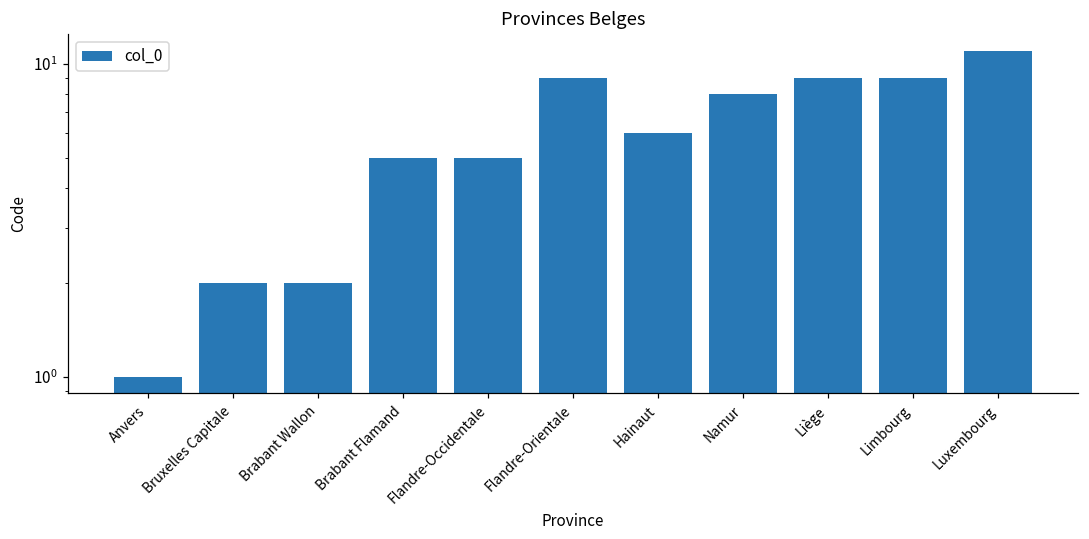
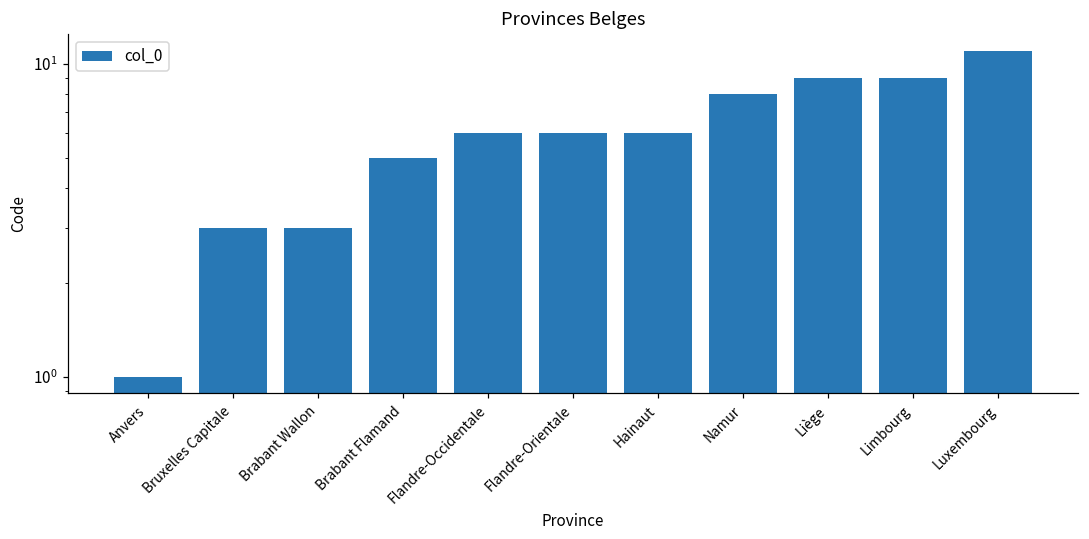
  {
    "Anvers": 1,
-   "Bruxelles Capitale": 2,
-   "Brabant Wallon": 2,
+   "Bruxelles Capitale": 3,
+   "Brabant Wallon": 3,
    "Brabant Flamand": 5,
-   "Flandre-Occidentale": 5,
-   "Flandre-Orientale": 9,
+   "Flandre-Occidentale": 6,
+   "Flandre-Orientale": 6,
    "Hainaut": 6,
    "Namur": 8,
    "Liège": 9,
    "Limbourg": 9,
    "Luxembourg": 11
  }
